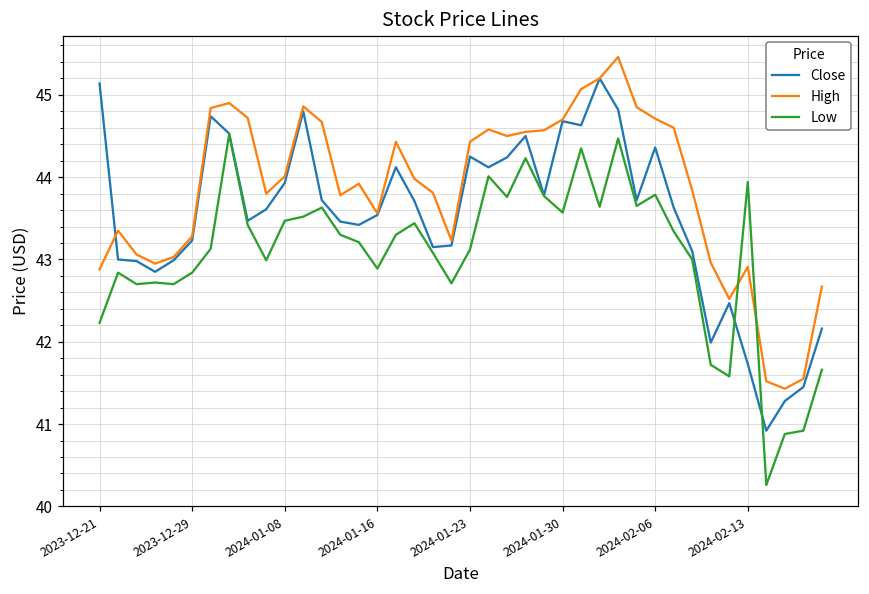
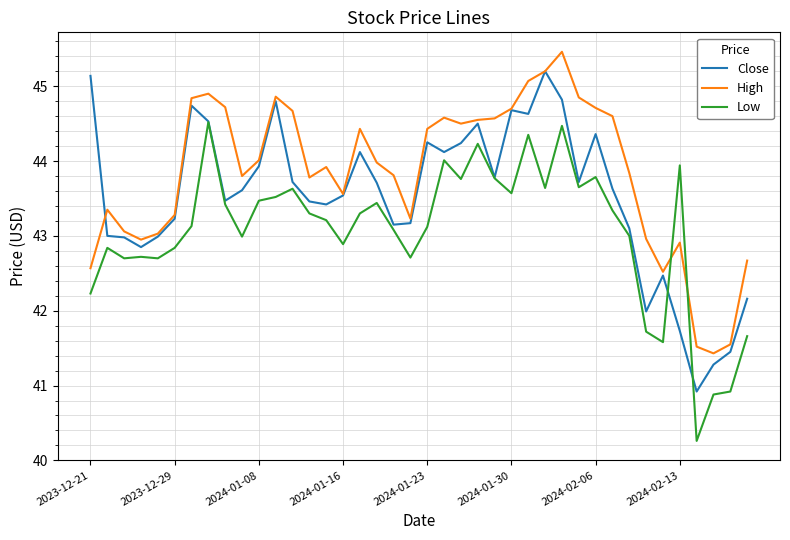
  {
    "Close": {
      "2023-12-21": 45.1,
      "2023-12-29": 43.2,
      "2024-01-08": 43.9,
      "2024-01-23": 44.3,
      "2024-02-06": 44.4,
      "2024-02-13": 41.7
    },
    "High": {
-     "2023-12-21": 42.9,
+     "2023-12-21": 42.6,
      "2023-12-29": 43.3,
      "2024-01-08": 44.0,
      "2024-01-23": 44.4,
      "2024-02-06": 44.7,
      "2024-02-13": 42.9
    },
    "Low": {
      "2023-12-21": 42.2,
      "2023-12-29": 42.8,
      "2024-01-08": 43.5,
      "2024-01-16": 42.9,
      "2024-01-23": 43.1,
      "2024-01-30": 43.6,
      "2024-02-06": 43.8,
      "2024-02-13": 43.9
    }
  }
